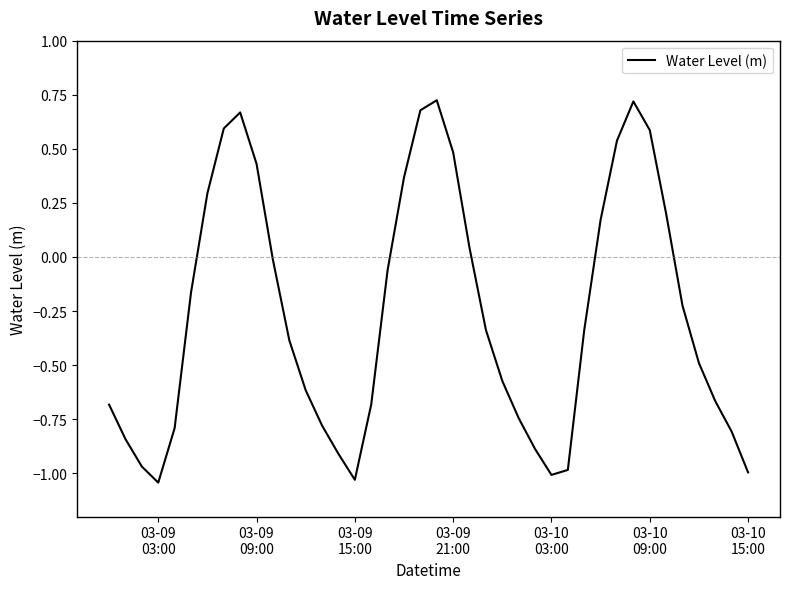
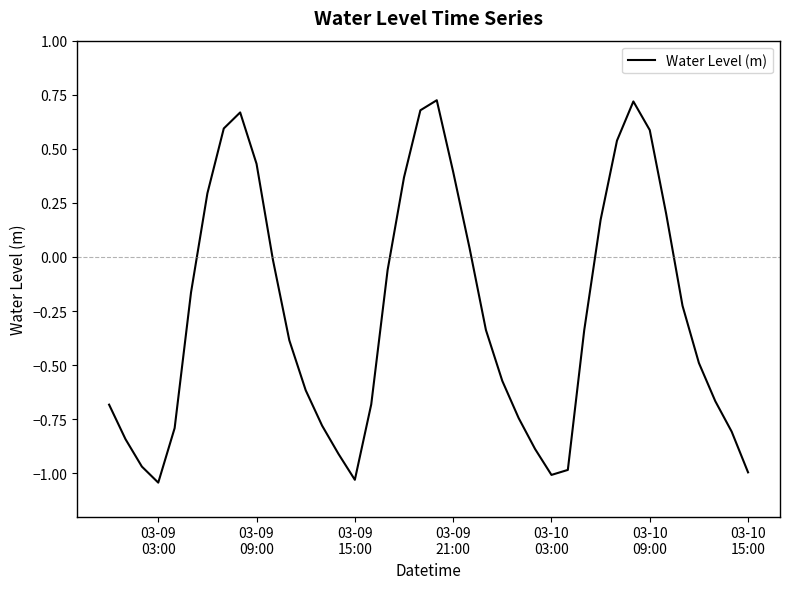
  {
    "03-09 03:00": -1.04,
    "03-09 09:00": 0.43,
    "03-09 15:00": -1.03,
-   "03-09 21:00": 0.48,
+   "03-09 21:00": 0.39,
    "03-10 03:00": -1.01,
    "03-10 09:00": 0.59,
    "03-10 15:00": -1.00
  }
